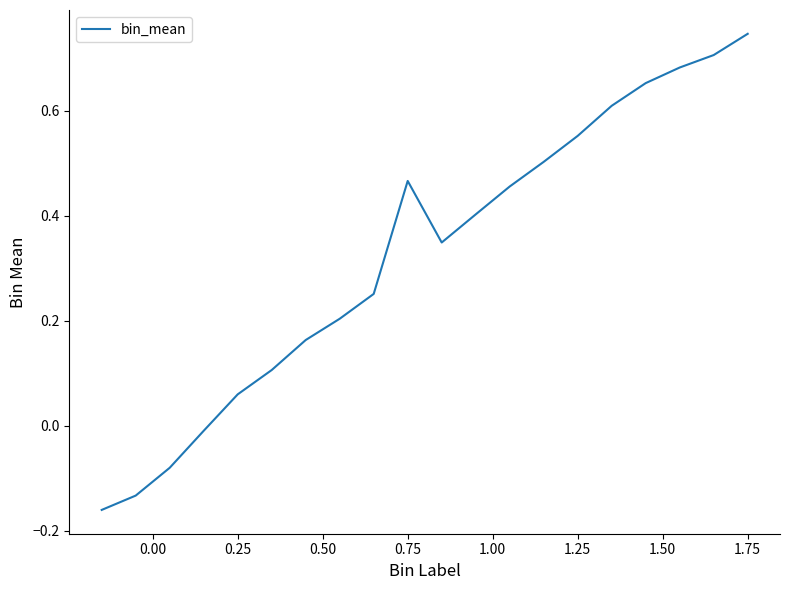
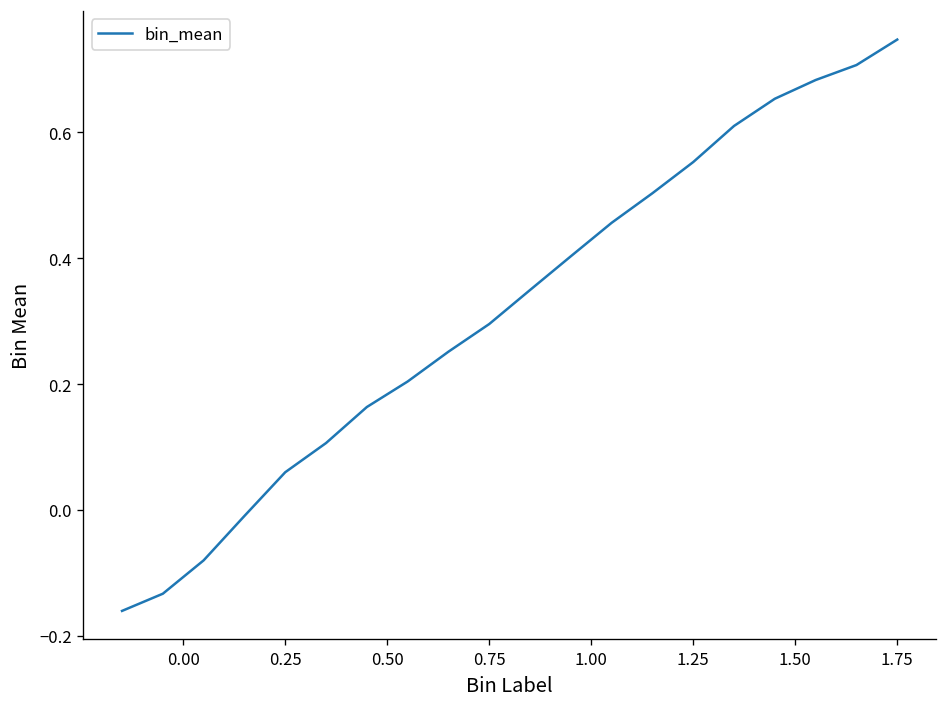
  {
    "0.25": 0.06,
-   "0.75": 0.47,
+   "0.75": 0.30,
    "1.25": 0.55,
    "1.75": 0.75
  }
